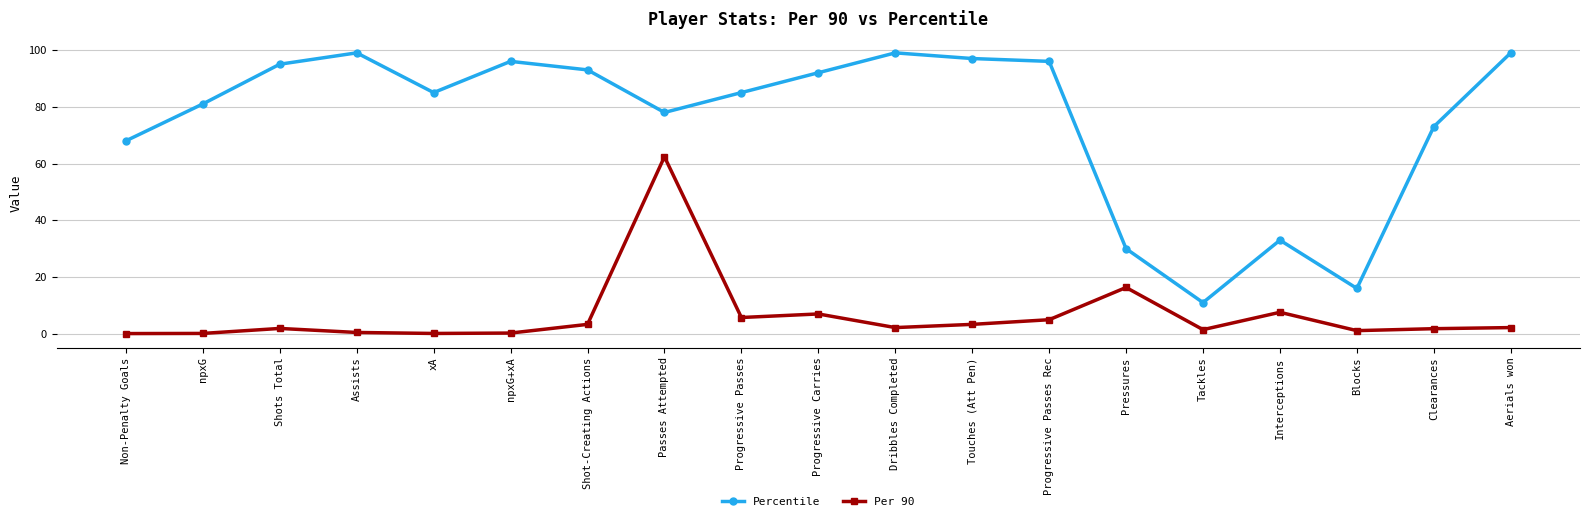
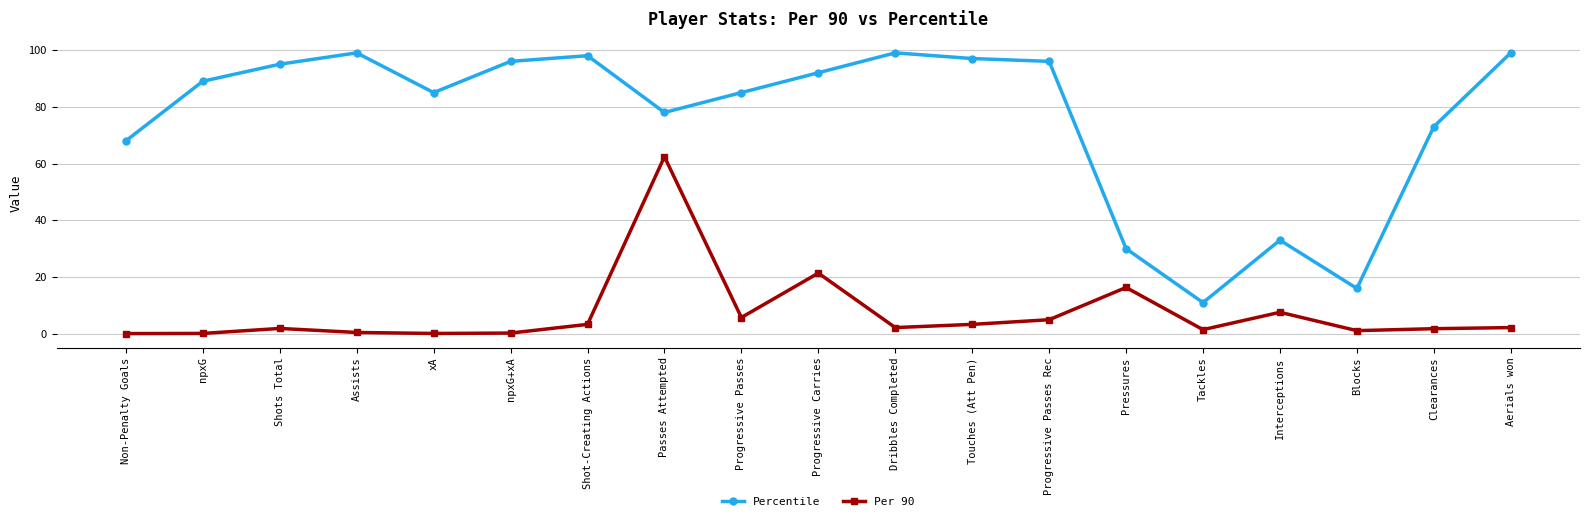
  {
    "Percentile": {
      "Non-Penalty Goals": 68,
-     "npxG": 81,
+     "npxG": 89,
      "Shots Total": 95,
      "Assists": 99,
      "xA": 85,
      "npxG+xA": 96,
-     "Shot-Creating Actions": 93,
+     "Shot-Creating Actions": 98,
      "Passes Attempted": 78,
      "Progressive Passes": 85,
      "Progressive Carries": 92,
      "Dribbles Completed": 99,
      "Touches (Att Pen)": 97,
      "Progressive Passes Rec": 96,
      "Pressures": 30,
      "Tackles": 11,
      "Interceptions": 33,
      "Blocks": 16,
      "Clearances": 73,
      "Aerials won": 99
    },
    "Per 90": {
      "Non-Penalty Goals": 0,
      "npxG": 0,
      "Shots Total": 2,
      "Assists": 0,
      "xA": 0,
      "npxG+xA": 0,
      "Shot-Creating Actions": 3,
      "Passes Attempted": 62,
      "Progressive Passes": 6,
-     "Progressive Carries": 7,
+     "Progressive Carries": 21,
      "Dribbles Completed": 2,
      "Touches (Att Pen)": 3,
      "Progressive Passes Rec": 5,
      "Pressures": 16,
      "Tackles": 1,
      "Interceptions": 8,
      "Blocks": 1,
      "Clearances": 2,
      "Aerials won": 2
    }
  }
